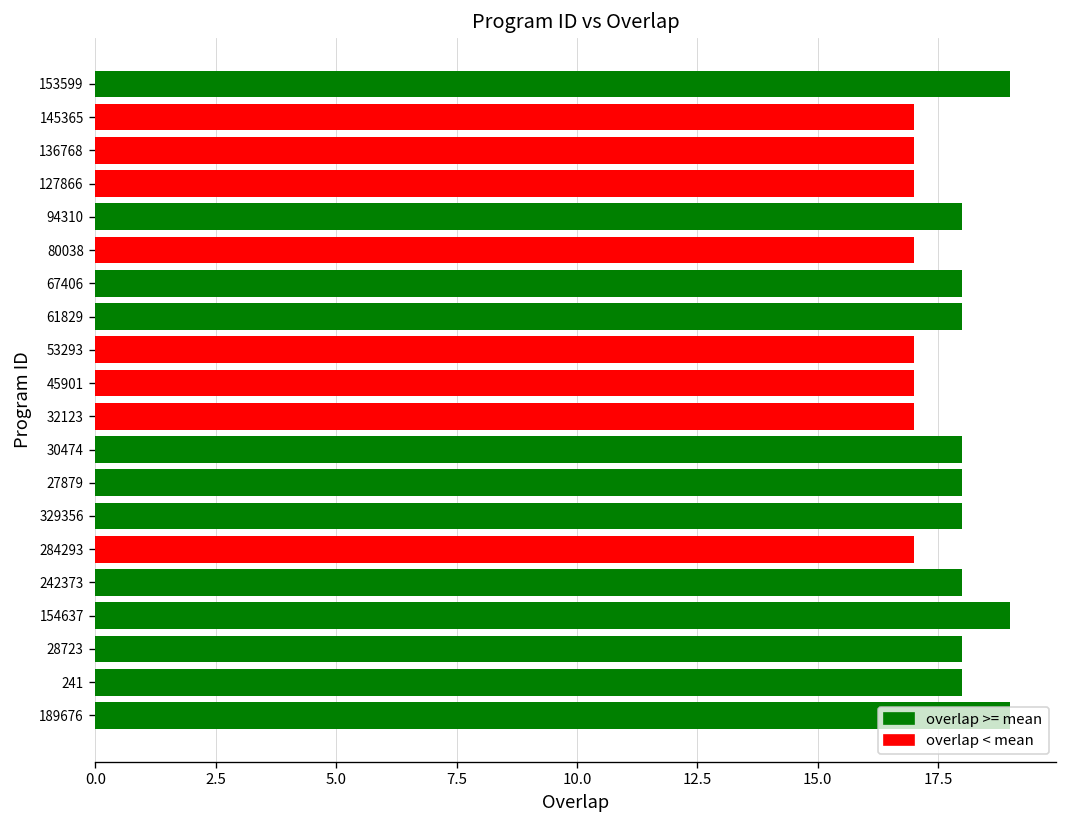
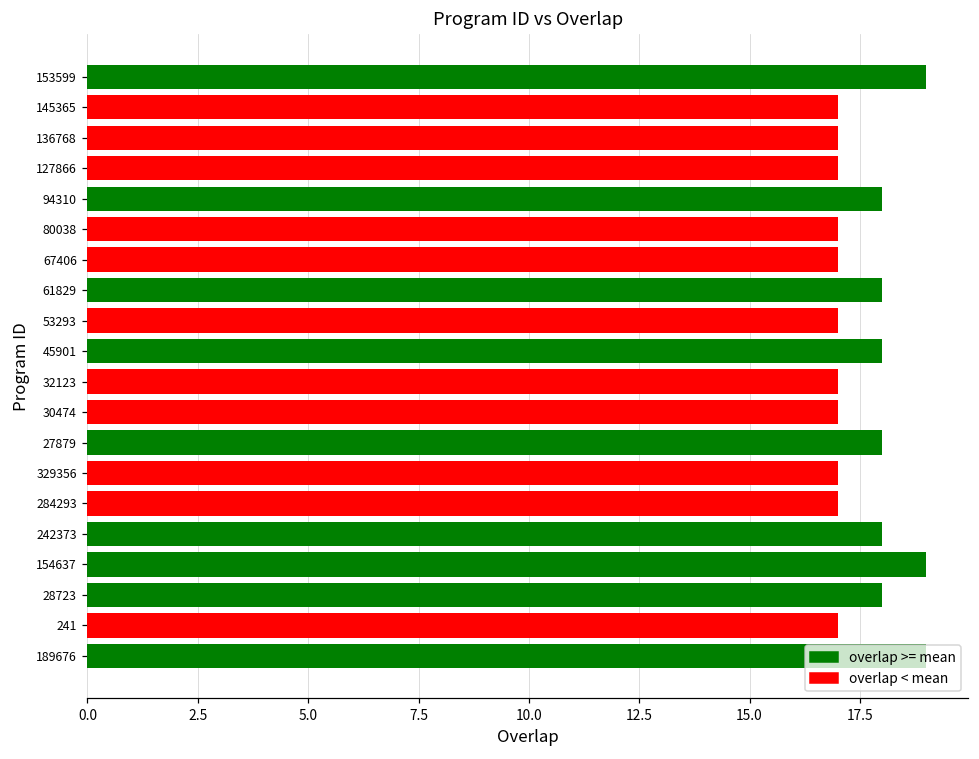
  {
    "153599": 19,
    "145365": 17,
    "136768": 17,
    "127866": 17,
    "94310": 18,
    "80038": 17,
-   "67406": 18,
+   "67406": 17,
    "61829": 18,
    "53293": 17,
-   "45901": 17,
+   "45901": 18,
    "32123": 17,
-   "30474": 18,
+   "30474": 17,
    "27879": 18,
-   "329356": 18,
+   "329356": 17,
    "284293": 17,
    "242373": 18,
    "154637": 19,
    "28723": 18,
-   "241": 18
+   "241": 17
  }
